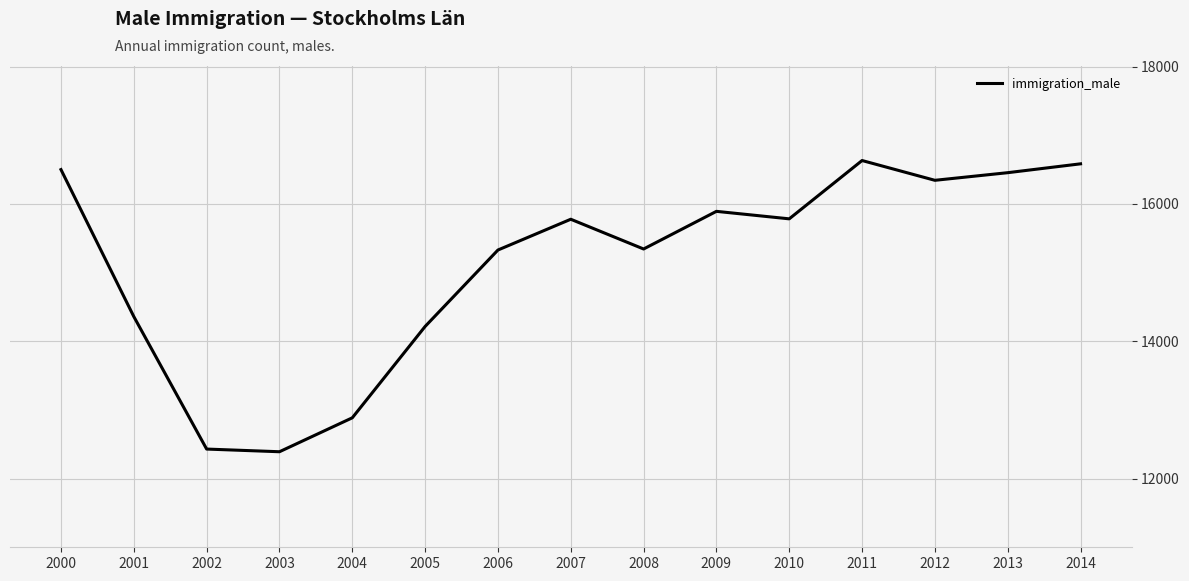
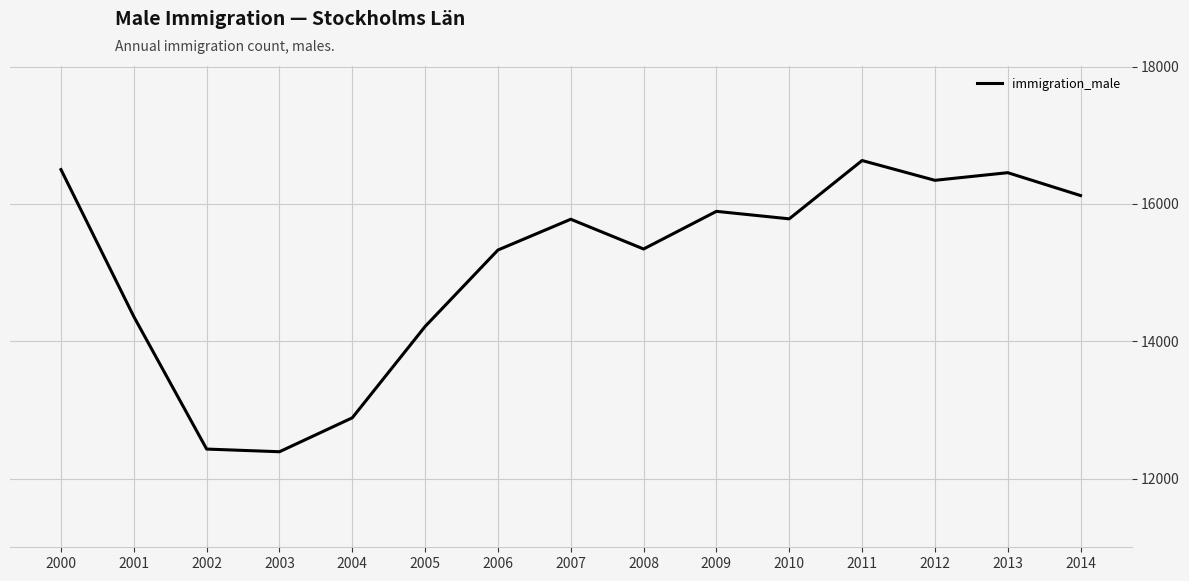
  {
    "2000": 16500,
    "2001": 14400,
    "2002": 12400,
    "2003": 12400,
    "2004": 12900,
    "2005": 14200,
    "2006": 15300,
    "2007": 15800,
    "2008": 15300,
    "2009": 15900,
    "2010": 15800,
    "2011": 16600,
    "2012": 16300,
    "2013": 16500,
-   "2014": 16600
+   "2014": 16100
  }
